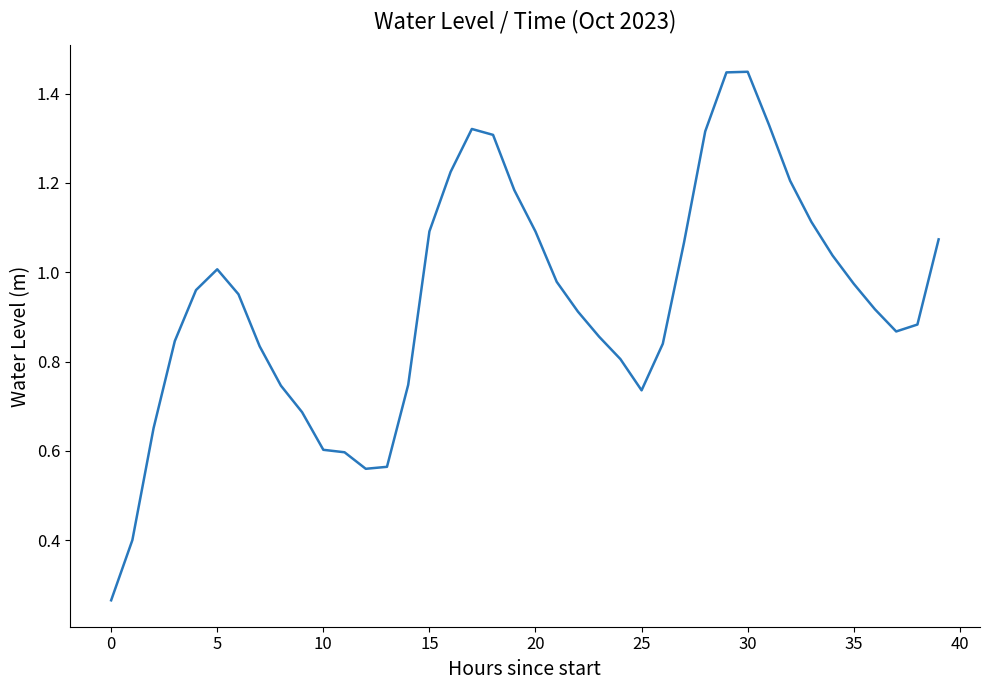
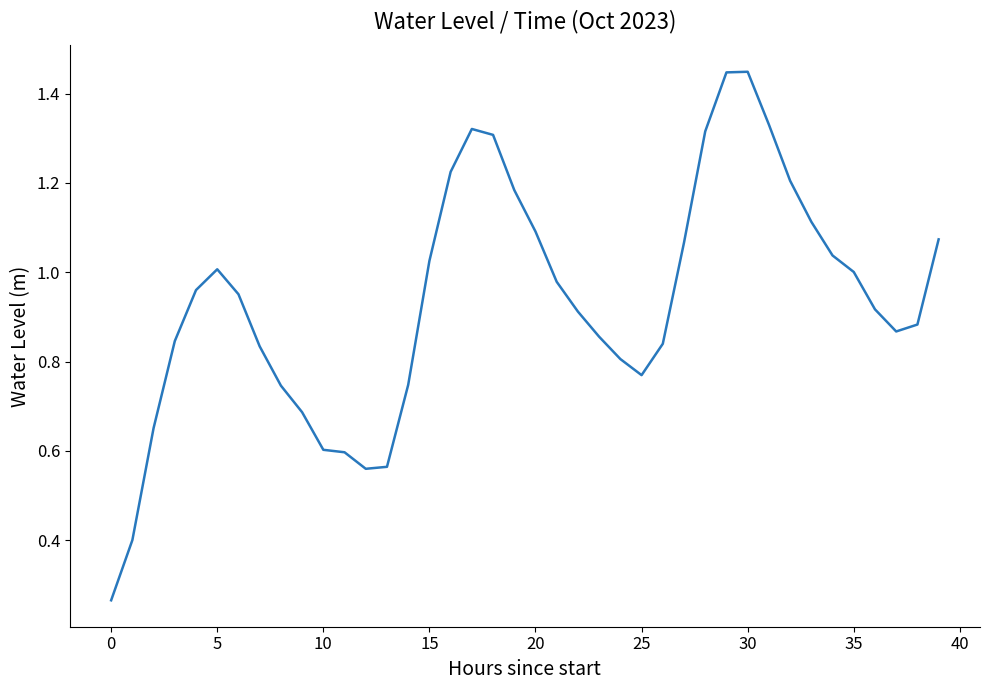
  {
    "0": 0.27,
    "5": 1.01,
    "10": 0.60,
-   "15": 1.09,
+   "15": 1.03,
    "20": 1.09,
-   "25": 0.74,
+   "25": 0.77,
    "30": 1.45,
-   "35": 0.97
+   "35": 1.00
  }
